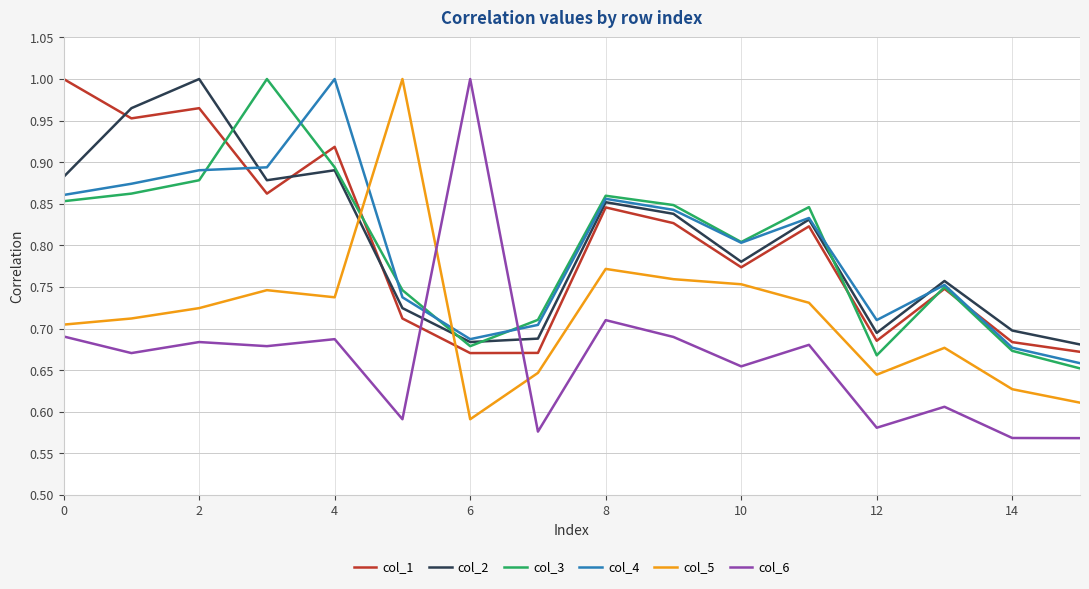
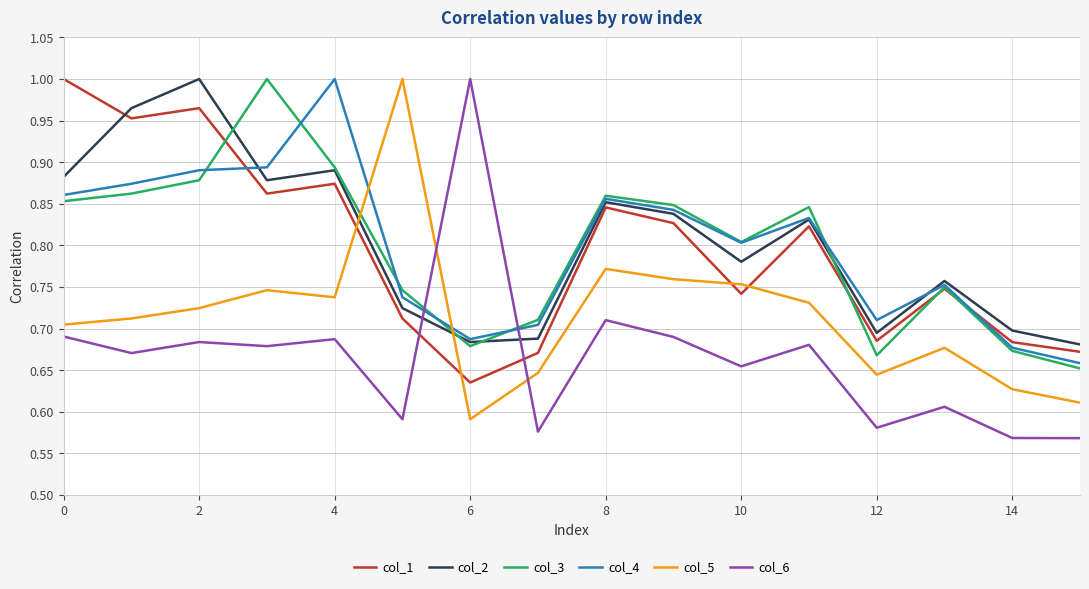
  {
    "col_1": {
      "0": 1.00,
      "2": 0.96,
-     "4": 0.92,
-     "6": 0.67,
+     "4": 0.87,
+     "6": 0.64,
      "8": 0.85,
-     "10": 0.77,
+     "10": 0.74,
      "12": 0.69,
      "14": 0.68
    },
    "col_2": {
      "0": 0.88,
      "2": 1.00,
      "4": 0.89,
      "6": 0.68,
      "8": 0.85,
      "10": 0.78,
      "12": 0.69,
      "14": 0.70
    },
    "col_3": {
      "0": 0.85,
      "2": 0.88,
      "4": 0.89,
      "6": 0.68,
      "8": 0.86,
      "12": 0.67,
      "14": 0.67
    },
    "col_4": {
      "0": 0.86,
      "2": 0.89,
      "4": 1.00,
      "6": 0.69,
      "8": 0.86,
      "12": 0.71,
      "14": 0.68
    },
    "col_5": {
      "0": 0.70,
      "2": 0.72,
      "4": 0.74,
      "6": 0.59,
      "8": 0.77,
      "10": 0.75,
      "12": 0.64,
      "14": 0.63
    },
    "col_6": {
      "0": 0.69,
      "2": 0.68,
      "4": 0.69,
      "6": 1.00,
      "8": 0.71,
      "10": 0.65,
      "12": 0.58,
      "14": 0.57
    }
  }
